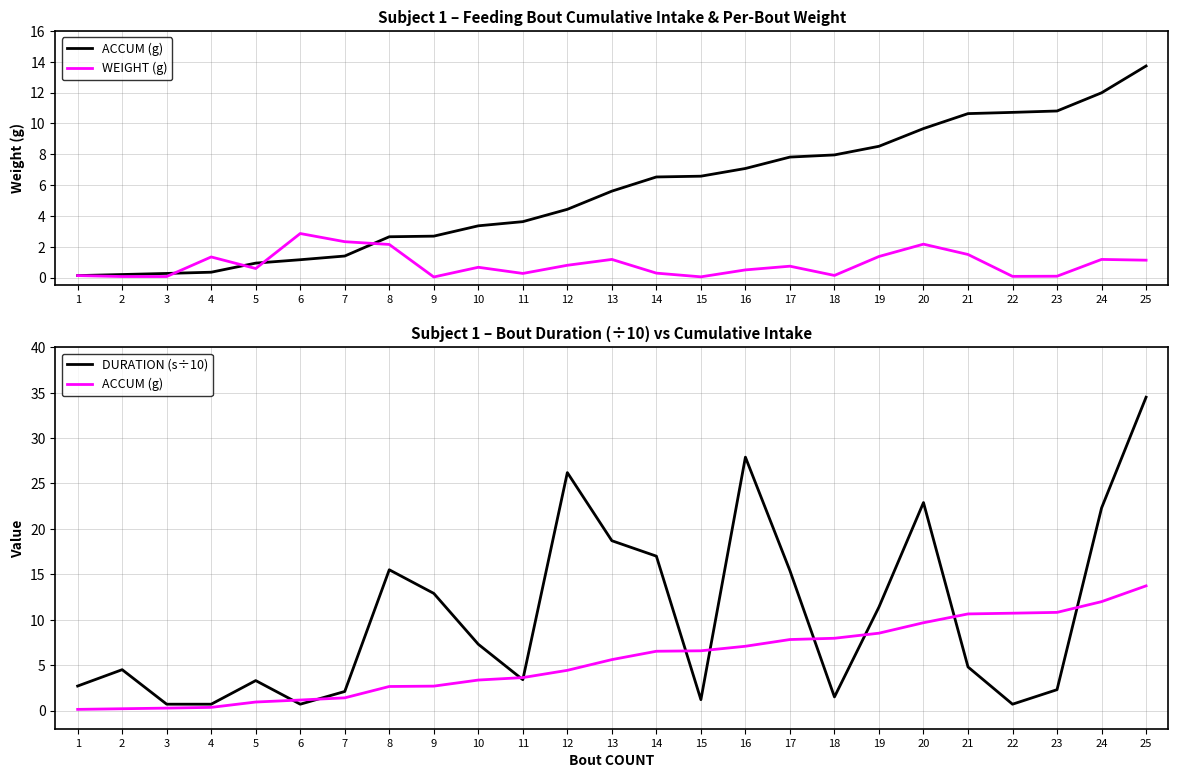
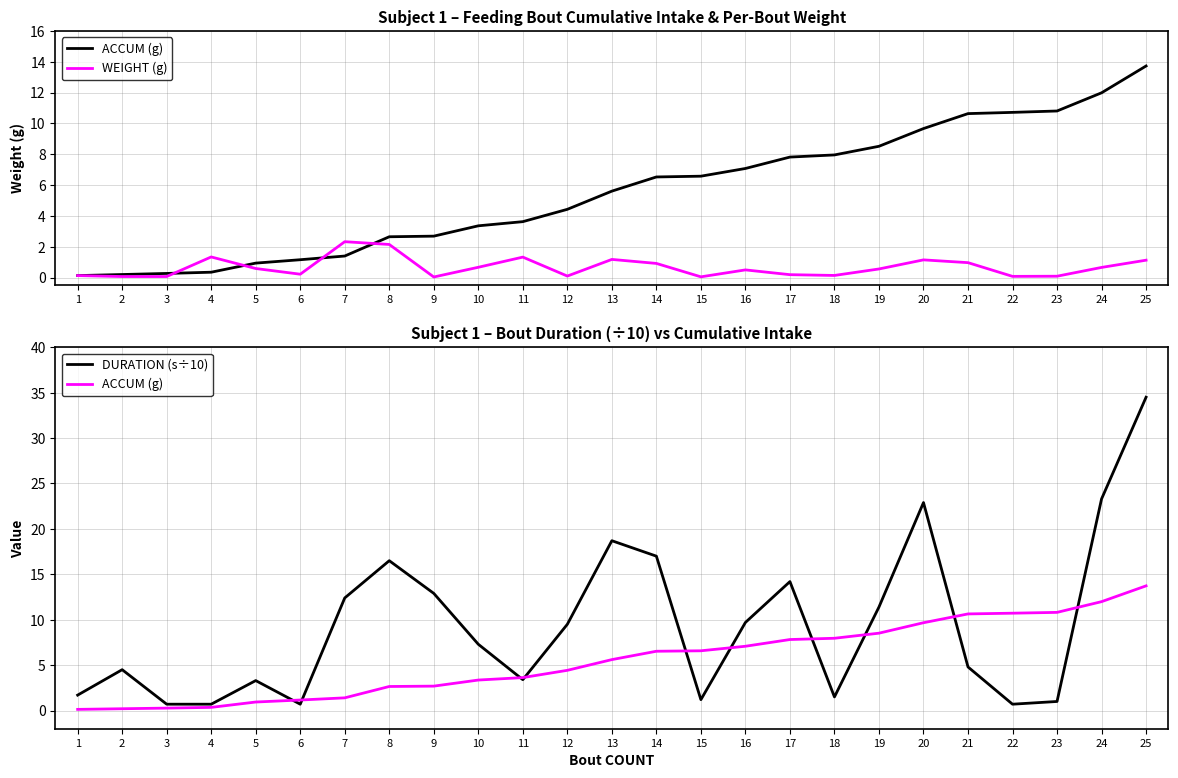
  {
    "Subject 1 – Feeding Bout Cumulative Intake & Per-Bout Weight": {
      "WEIGHT (g)": {
        "3": 0.1,
        "4": 1.3,
        "5": 0.6,
-       "6": 2.9,
+       "6": 0.2,
        "7": 2.3,
        "8": 2.2,
        "9": 0.0,
        "10": 0.7,
-       "11": 0.3,
-       "12": 0.8,
+       "11": 1.3,
+       "12": 0.1,
        "13": 1.2,
-       "14": 0.3,
+       "14": 0.9,
        "15": 0.1,
        "16": 0.5,
-       "17": 0.7,
+       "17": 0.2,
        "18": 0.1,
-       "19": 1.4,
-       "20": 2.2,
-       "21": 1.5,
+       "19": 0.6,
+       "20": 1.2,
+       "21": 1.0,
        "22": 0.1,
        "23": 0.1,
-       "24": 1.2,
+       "24": 0.7,
        "25": 1.1
      }
    },
    "Subject 1 – Bout Duration (÷10) vs Cumulative Intake": {
      "DURATION (s÷10)": {
-       "1": 3,
+       "1": 2,
        "2": 5,
        "3": 1,
        "4": 1,
        "5": 3,
        "6": 1,
-       "7": 2,
-       "8": 16,
+       "7": 12,
+       "8": 17,
        "9": 13,
        "10": 7,
-       "12": 26,
+       "12": 10,
        "13": 19,
        "14": 17,
        "15": 1,
-       "16": 28,
-       "17": 15,
+       "16": 10,
+       "17": 14,
        "18": 2,
        "19": 11,
        "20": 23,
        "21": 5,
        "22": 1,
-       "23": 2,
-       "24": 22,
+       "23": 1,
+       "24": 23,
        "25": 35
      },
      "ACCUM (g)": {
        "1": 0,
        "2": 0,
        "3": 0,
        "4": 0,
        "5": 1,
        "6": 1,
        "7": 1,
        "8": 3,
        "9": 3,
        "10": 3,
        "12": 4,
        "13": 6,
        "14": 7,
        "15": 7,
        "16": 7,
        "17": 8,
        "18": 8,
        "19": 9,
        "20": 10,
        "21": 11,
        "22": 11,
        "23": 11,
        "24": 12,
        "25": 14
      }
    }
  }
